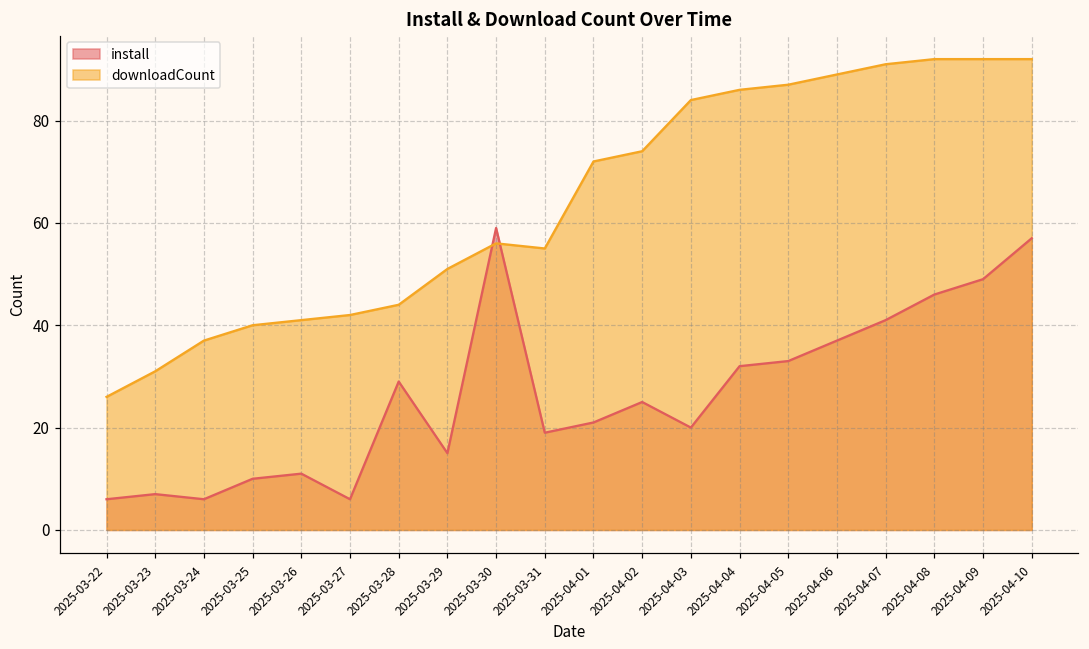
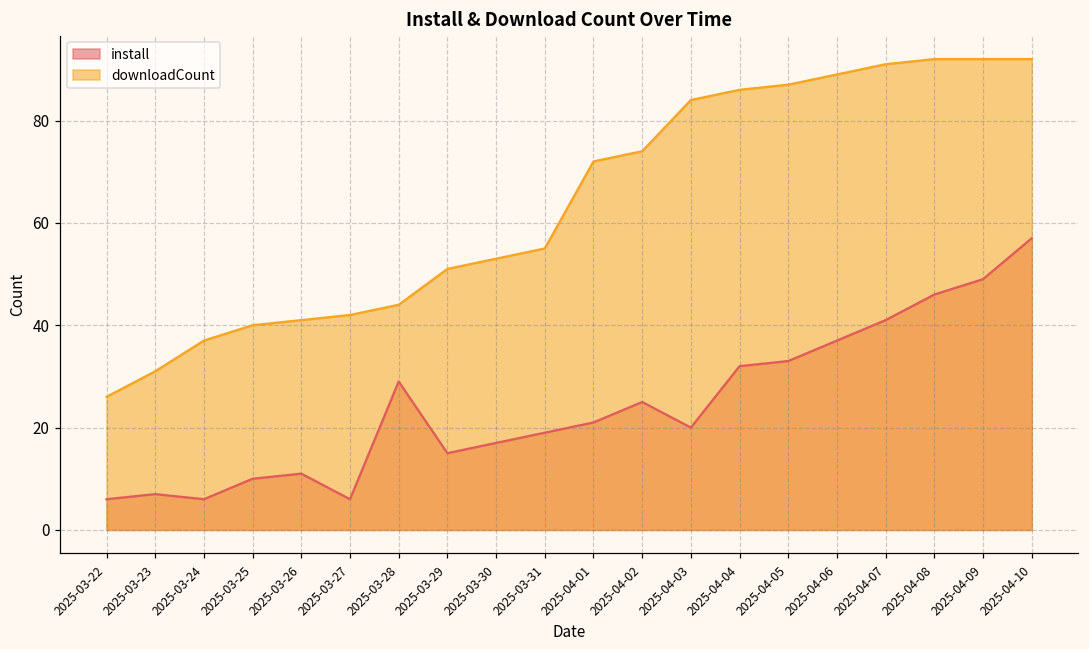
  {
    "install": {
      "2025-03-22": 6,
      "2025-03-23": 7,
      "2025-03-24": 6,
      "2025-03-25": 10,
      "2025-03-26": 11,
      "2025-03-27": 6,
      "2025-03-28": 29,
      "2025-03-29": 15,
-     "2025-03-30": 59,
+     "2025-03-30": 17,
      "2025-03-31": 19,
      "2025-04-01": 21,
      "2025-04-02": 25,
      "2025-04-03": 20,
      "2025-04-04": 32,
      "2025-04-05": 33,
      "2025-04-06": 37,
      "2025-04-07": 41,
      "2025-04-08": 46,
      "2025-04-09": 49,
      "2025-04-10": 57
    },
    "downloadCount": {
      "2025-03-22": 26,
      "2025-03-23": 31,
      "2025-03-24": 37,
      "2025-03-25": 40,
      "2025-03-26": 41,
      "2025-03-27": 42,
      "2025-03-28": 44,
      "2025-03-29": 51,
-     "2025-03-30": 56,
+     "2025-03-30": 53,
      "2025-03-31": 55,
      "2025-04-01": 72,
      "2025-04-02": 74,
      "2025-04-03": 84,
      "2025-04-04": 86,
      "2025-04-05": 87,
      "2025-04-06": 89,
      "2025-04-07": 91,
      "2025-04-08": 92,
      "2025-04-09": 92,
      "2025-04-10": 92
    }
  }
